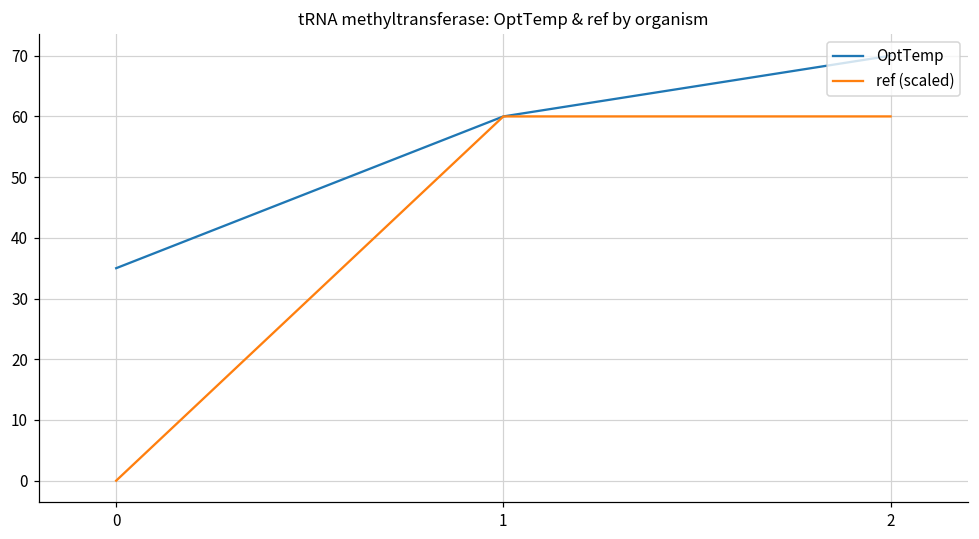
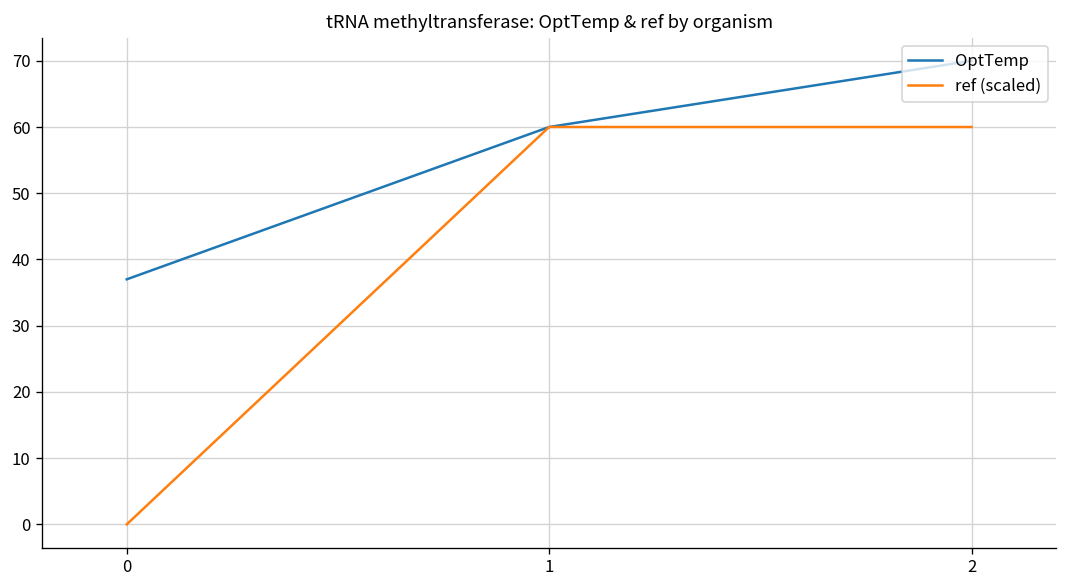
  {
    "OptTemp": {
-     "0": 35
+     "0": 37
    },
    "ref (scaled)": {
      "0": 0,
      "2": 60
    }
  }
